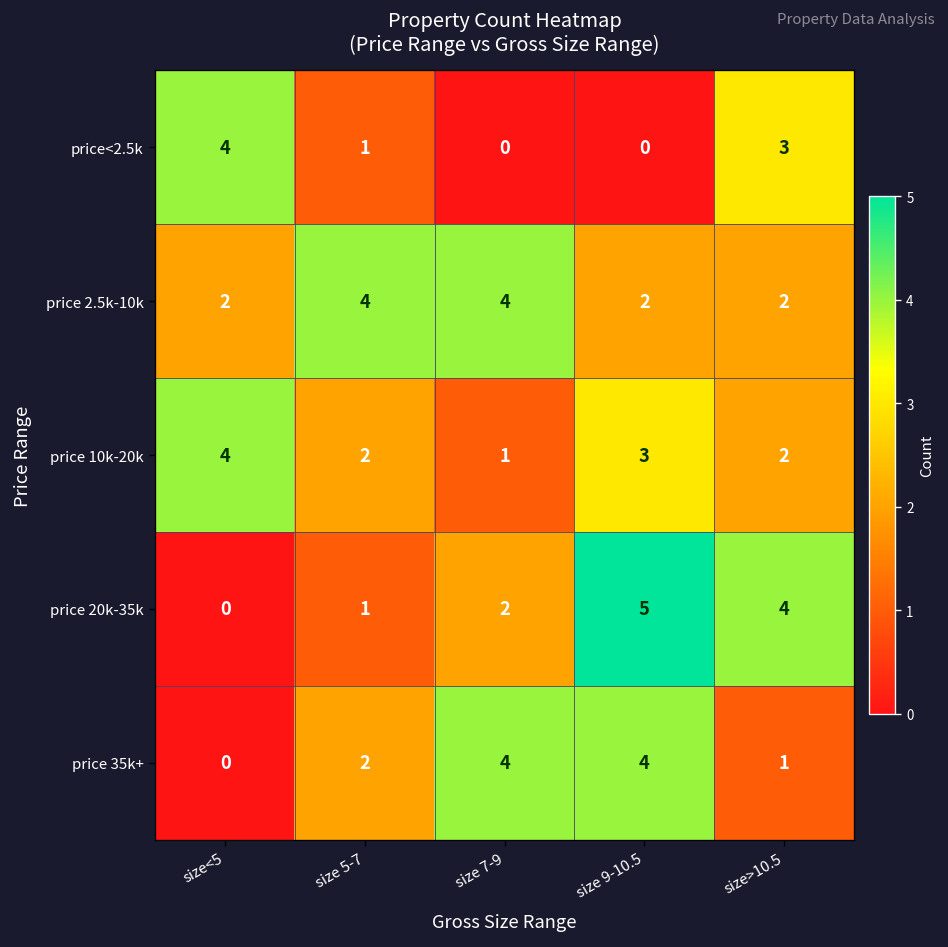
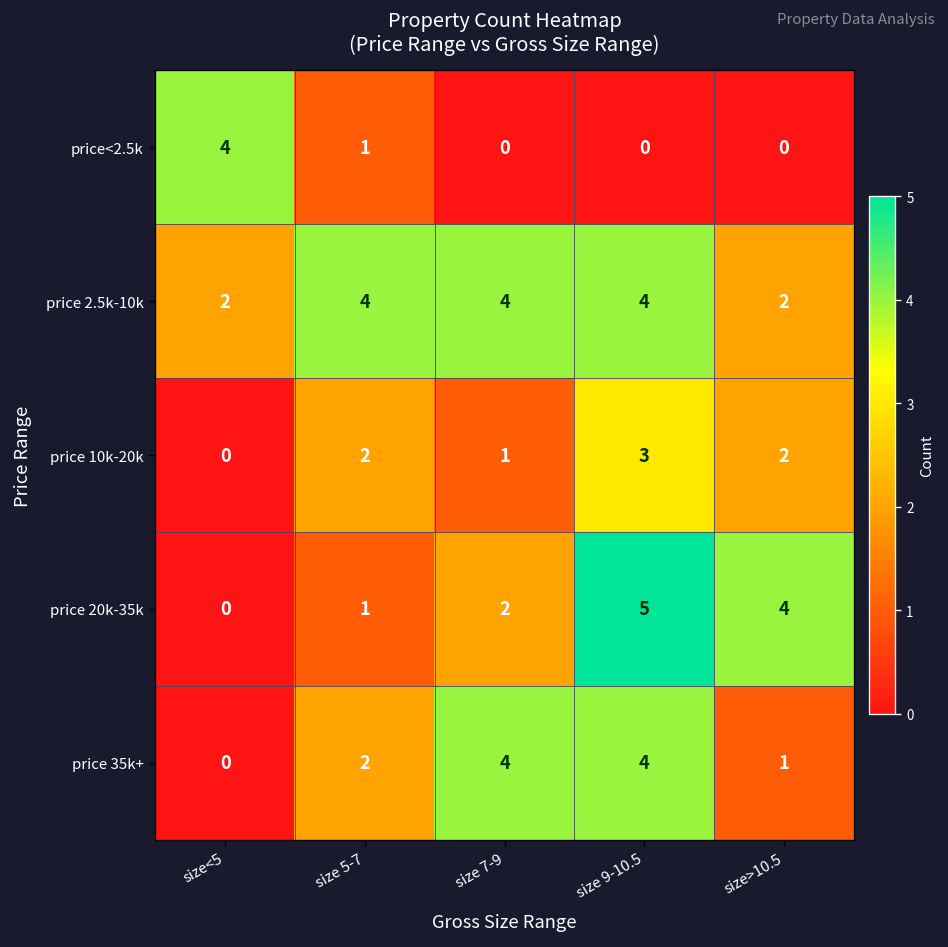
  {
    "price<2.5k": {
      "size<5": 4,
      "size 5-7": 1,
      "size 7-9": 0,
      "size 9-10.5": 0,
-     "size>10.5": 3
+     "size>10.5": 0
    },
    "price 2.5k-10k": {
      "size<5": 2,
      "size 5-7": 4,
      "size 7-9": 4,
-     "size 9-10.5": 2,
+     "size 9-10.5": 4,
      "size>10.5": 2
    },
    "price 10k-20k": {
-     "size<5": 4,
+     "size<5": 0,
      "size 5-7": 2,
      "size 7-9": 1,
      "size 9-10.5": 3,
      "size>10.5": 2
    },
    "price 20k-35k": {
      "size<5": 0,
      "size 5-7": 1,
      "size 7-9": 2,
      "size 9-10.5": 5,
      "size>10.5": 4
    },
    "price 35k+": {
      "size<5": 0,
      "size 5-7": 2,
      "size 7-9": 4,
      "size 9-10.5": 4,
      "size>10.5": 1
    }
  }
